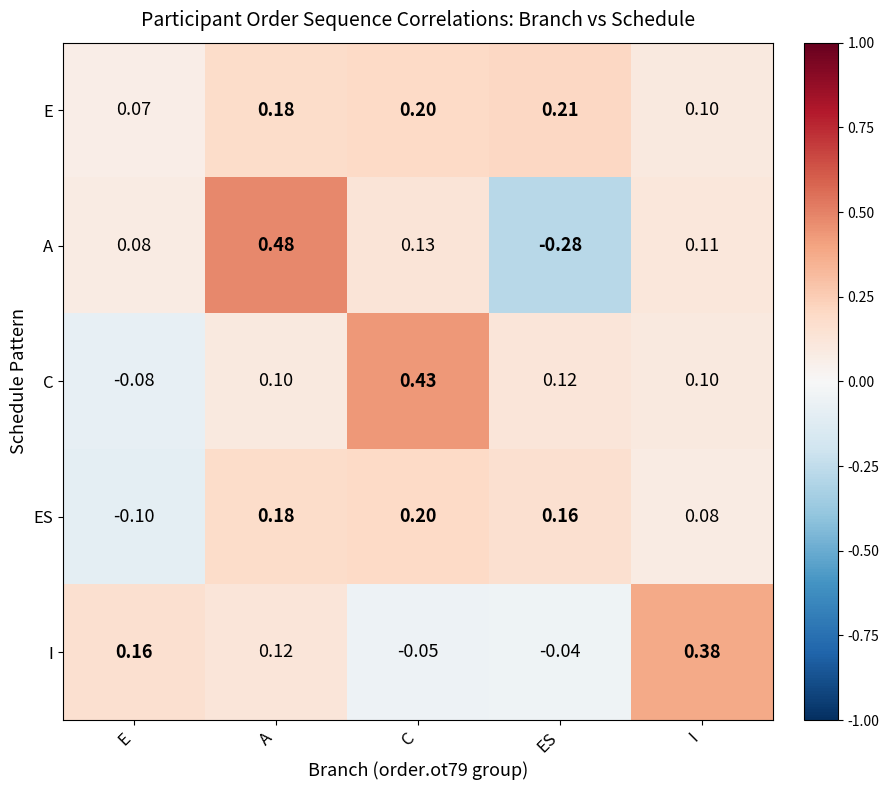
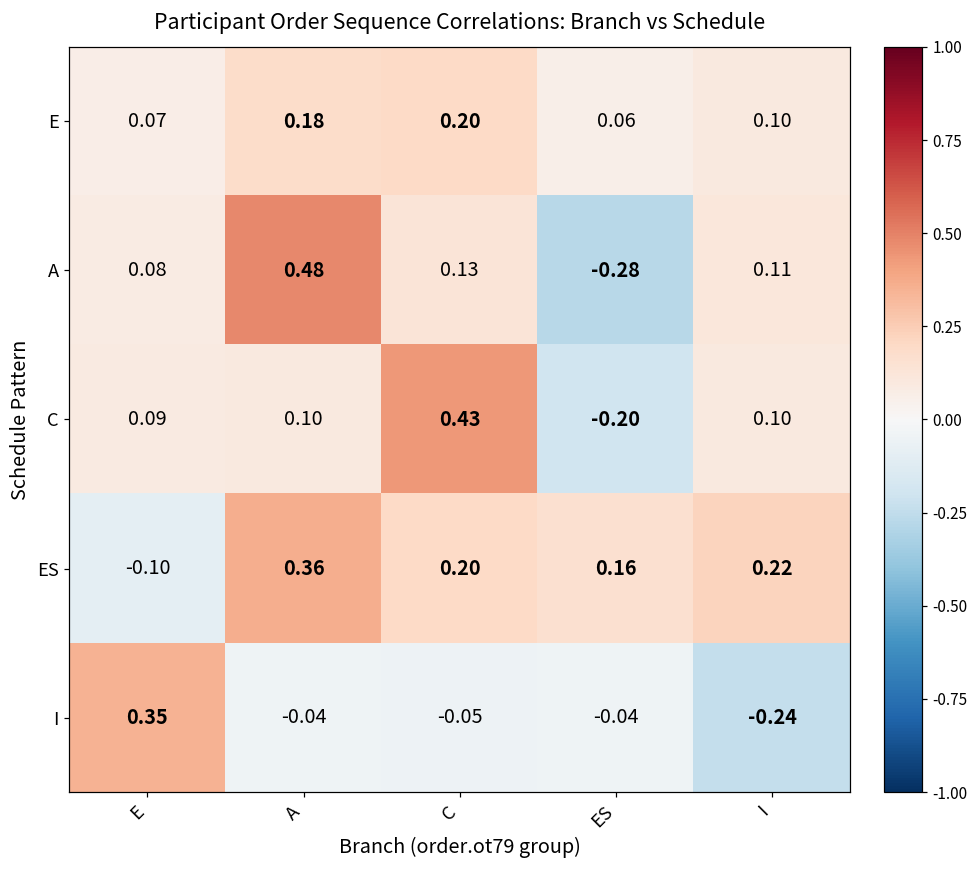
  {
    "E": {
      "E": 0.07,
      "A": 0.18,
      "C": 0.20,
-     "ES": 0.21,
+     "ES": 0.06,
      "I": 0.10
    },
    "A": {
      "E": 0.08,
      "A": 0.48,
      "C": 0.13,
      "ES": -0.28,
      "I": 0.11
    },
    "C": {
-     "E": -0.08,
+     "E": 0.09,
      "A": 0.10,
      "C": 0.43,
-     "ES": 0.12,
+     "ES": -0.20,
      "I": 0.10
    },
    "ES": {
      "E": -0.10,
-     "A": 0.18,
+     "A": 0.36,
      "C": 0.20,
      "ES": 0.16,
-     "I": 0.08
+     "I": 0.22
    },
    "I": {
-     "E": 0.16,
-     "A": 0.12,
+     "E": 0.35,
+     "A": -0.04,
      "C": -0.05,
      "ES": -0.04,
-     "I": 0.38
+     "I": -0.24
    }
  }
